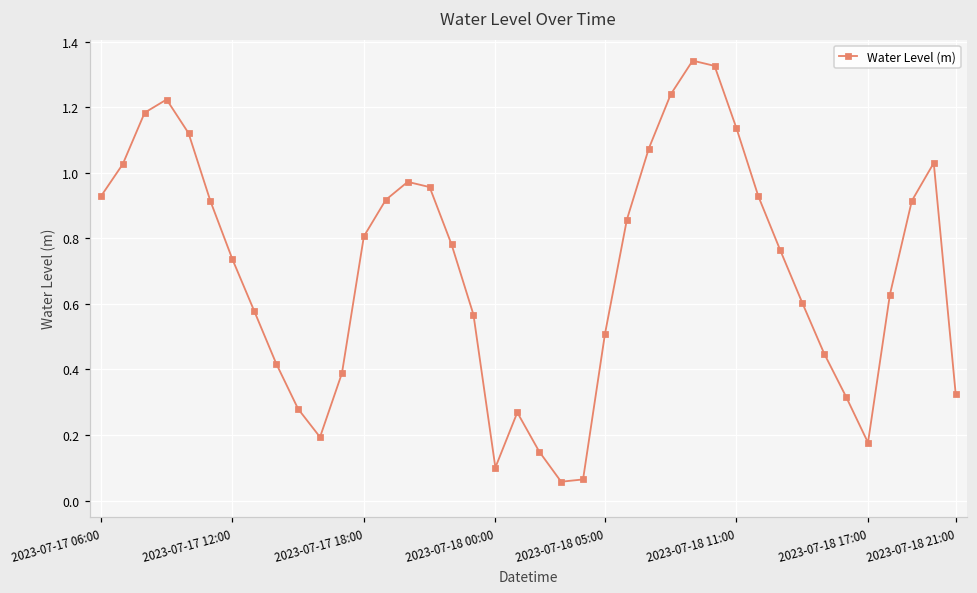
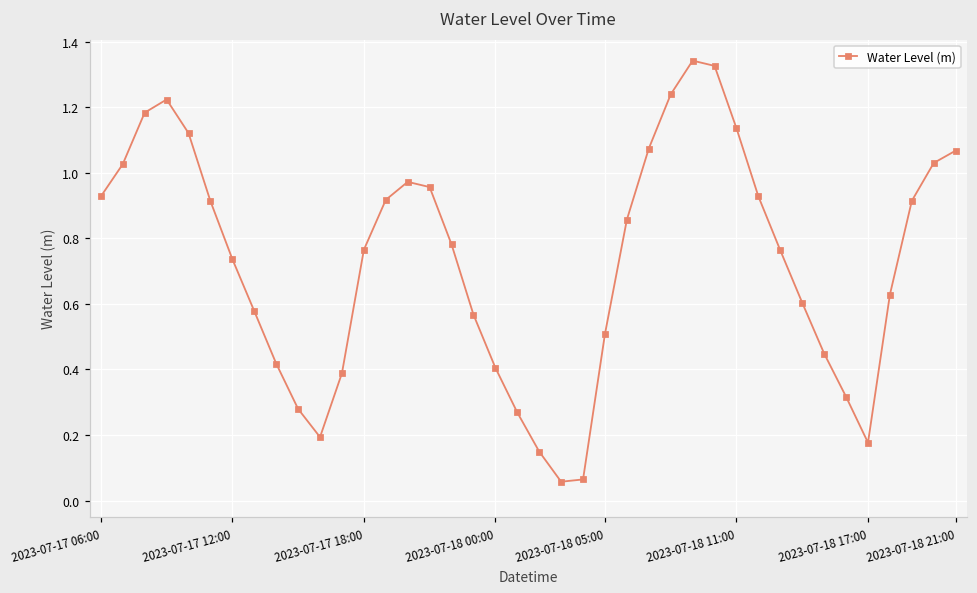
  {
    "2023-07-17 06:00": 0.93,
    "2023-07-17 12:00": 0.74,
-   "2023-07-17 18:00": 0.81,
-   "2023-07-18 00:00": 0.10,
+   "2023-07-17 18:00": 0.77,
+   "2023-07-18 00:00": 0.41,
    "2023-07-18 05:00": 0.51,
    "2023-07-18 11:00": 1.14,
    "2023-07-18 17:00": 0.18,
-   "2023-07-18 21:00": 0.33
+   "2023-07-18 21:00": 1.07
  }
